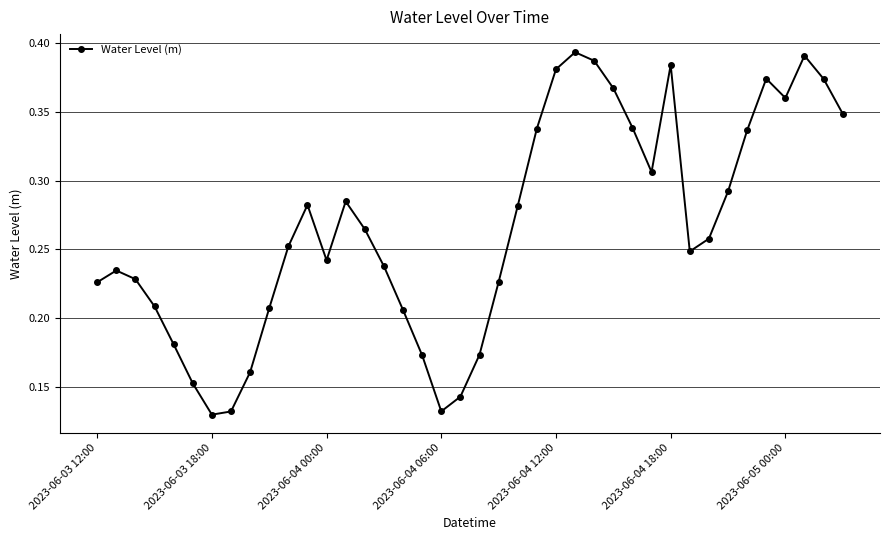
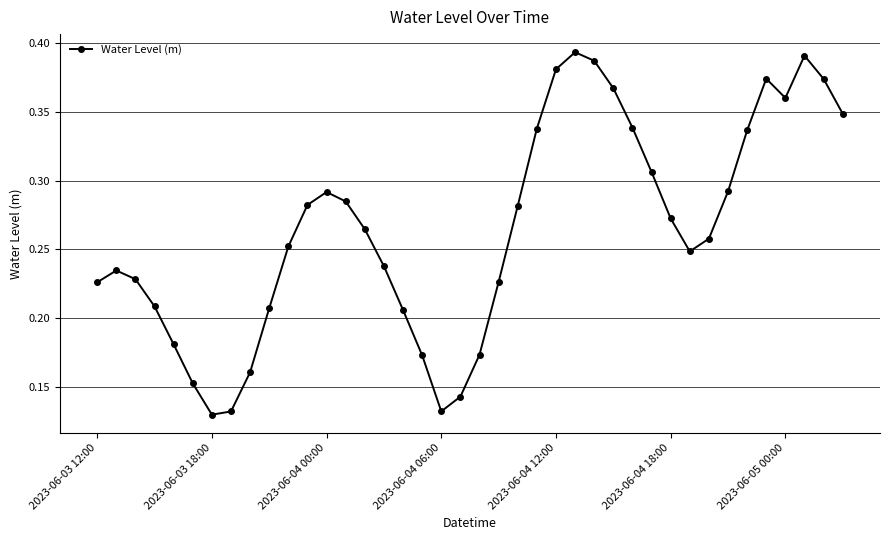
  {
    "2023-06-03 12:00": 0.226,
    "2023-06-03 18:00": 0.130,
-   "2023-06-04 00:00": 0.242,
+   "2023-06-04 00:00": 0.292,
    "2023-06-04 06:00": 0.132,
    "2023-06-04 12:00": 0.381,
-   "2023-06-04 18:00": 0.384,
+   "2023-06-04 18:00": 0.273,
    "2023-06-05 00:00": 0.360
  }
